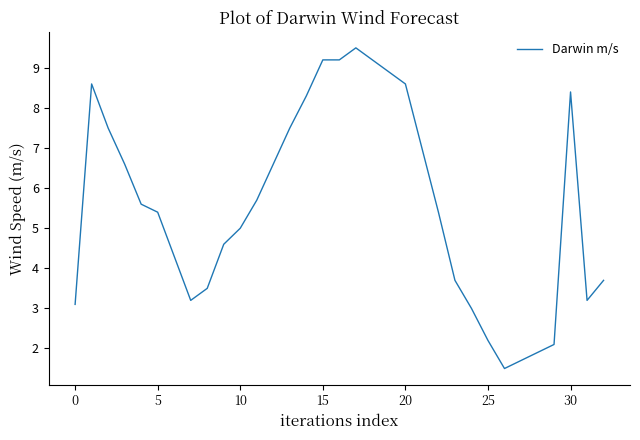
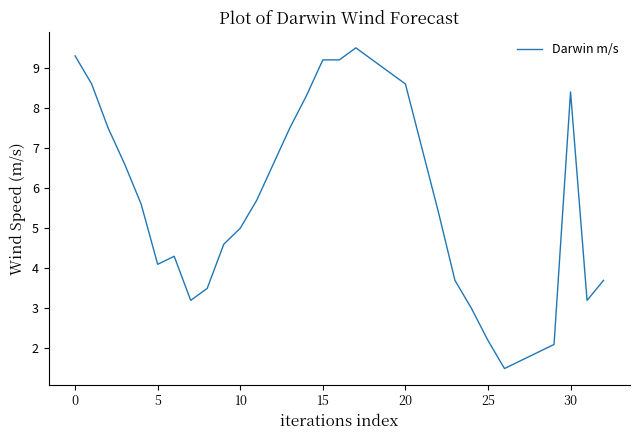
  {
-   "0": 3.1,
-   "5": 5.4,
+   "0": 9.3,
+   "5": 4.1,
    "10": 5.0,
    "15": 9.2,
    "20": 8.6,
    "25": 2.2,
    "30": 8.4
  }
